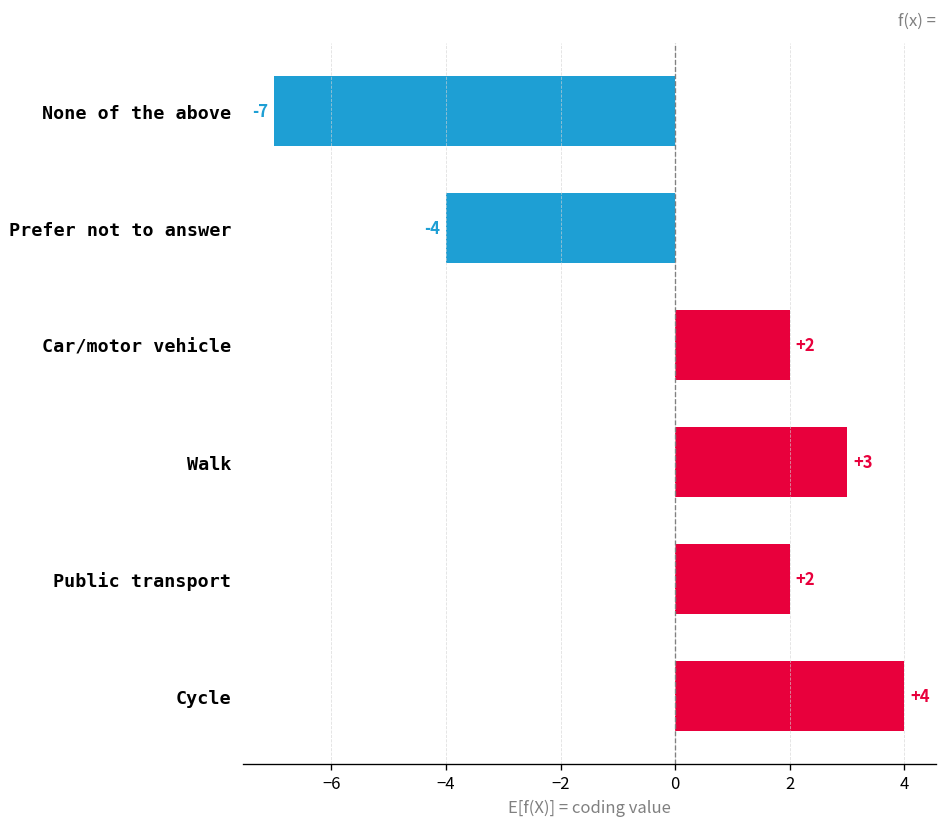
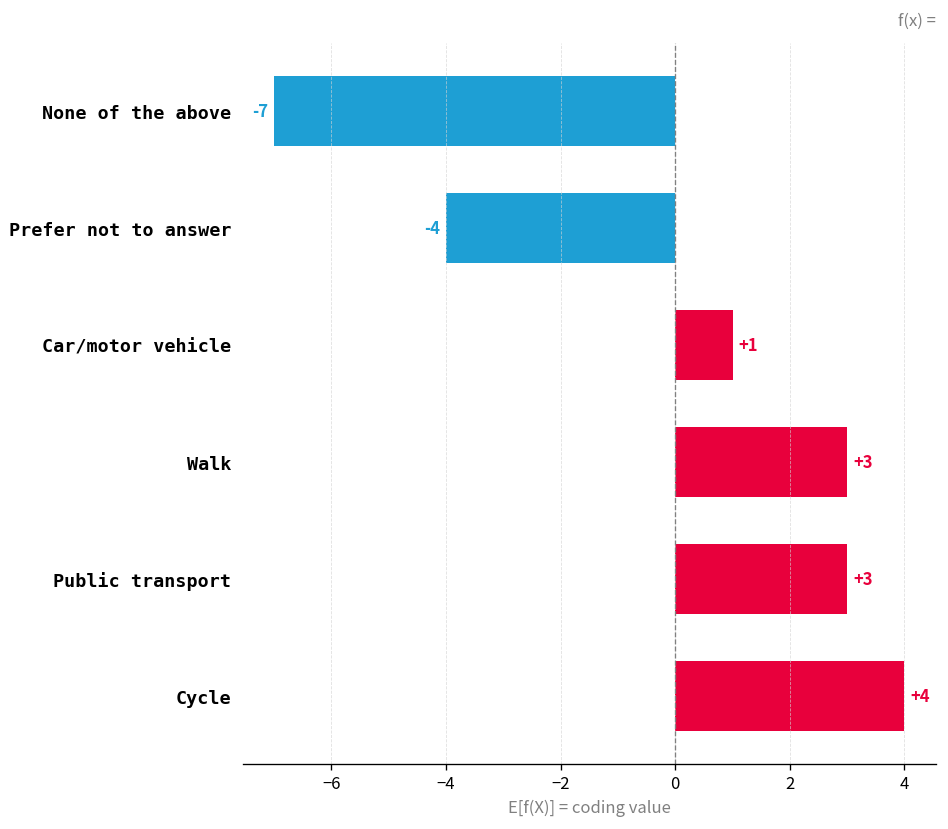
  {
    "None of the above": "-7",
    "Prefer not to answer": "-4",
-   "Car/motor vehicle": "+2",
+   "Car/motor vehicle": "+1",
    "Walk": "+3",
-   "Public transport": "+2",
+   "Public transport": "+3",
    "Cycle": "+4"
  }
